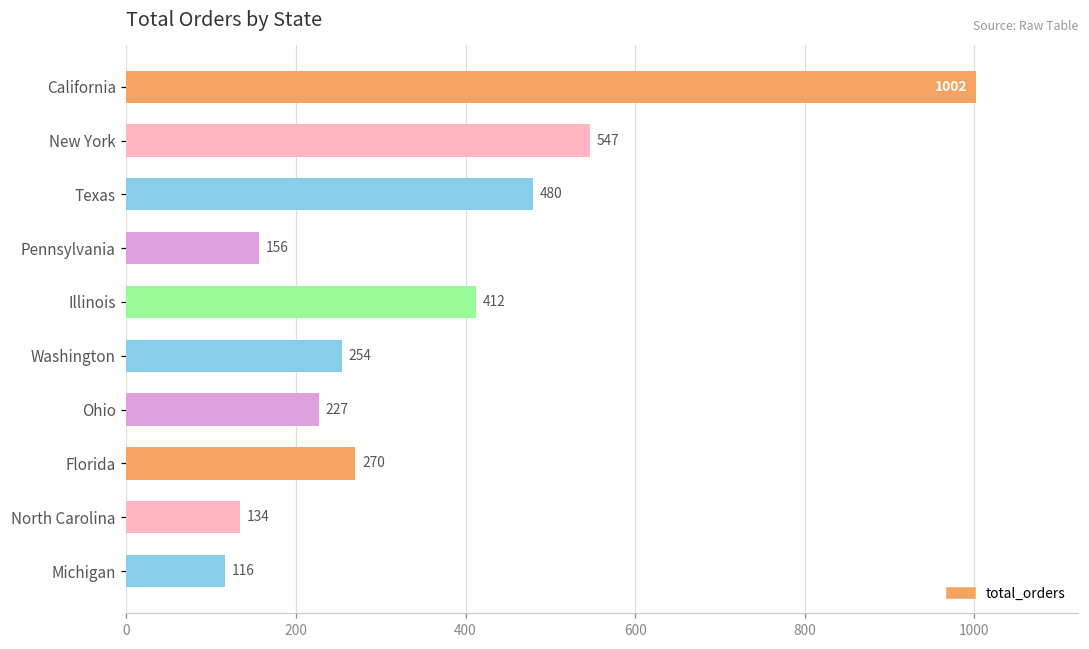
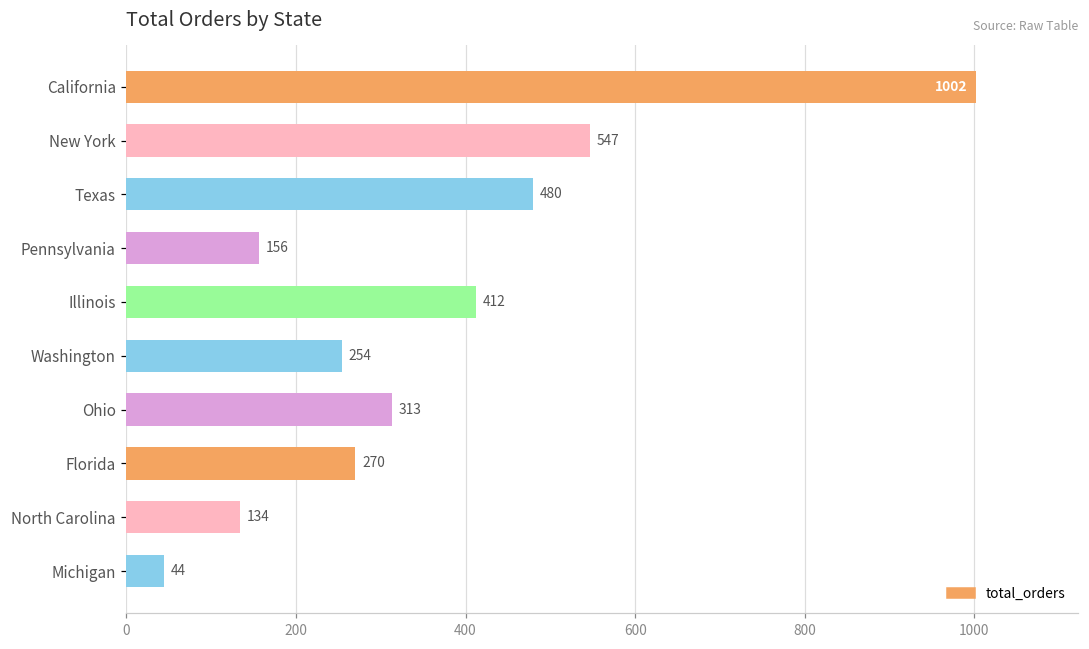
  {
    "California": 1002,
    "New York": 547,
    "Texas": 480,
    "Pennsylvania": 156,
    "Illinois": 412,
    "Washington": 254,
-   "Ohio": 227,
+   "Ohio": 313,
    "Florida": 270,
    "North Carolina": 134,
-   "Michigan": 116
+   "Michigan": 44
  }
